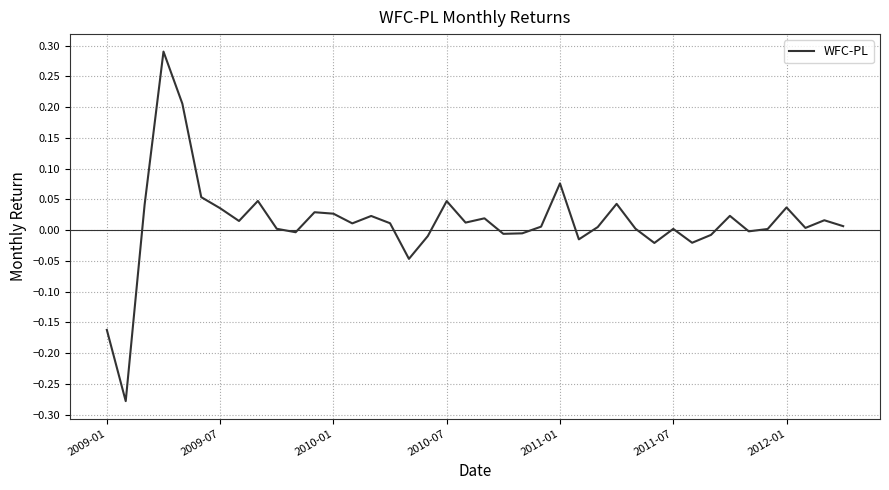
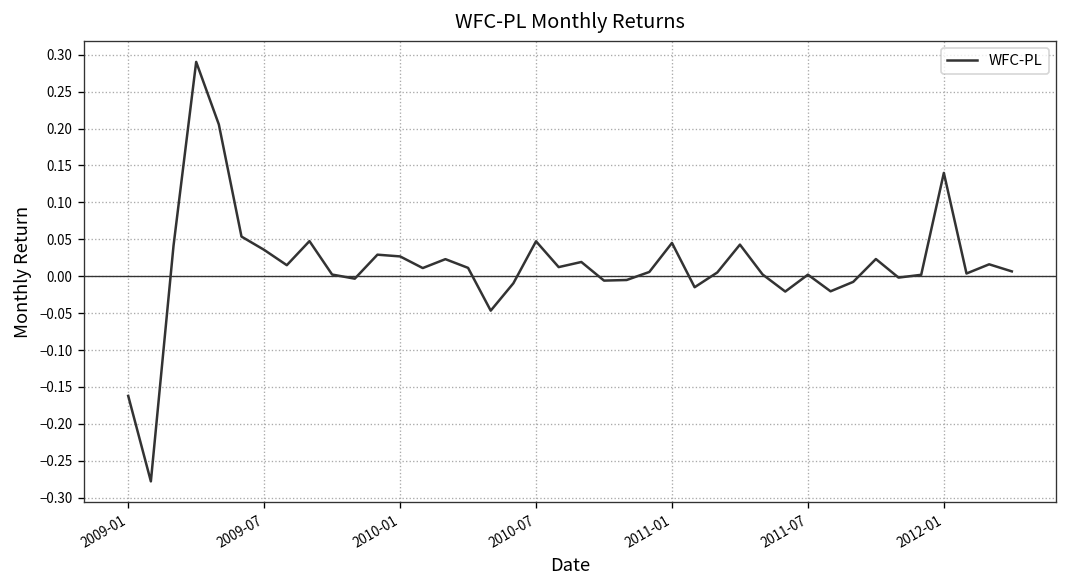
  {
    "2009-01": -0.16,
    "2009-07": 0.04,
    "2010-01": 0.03,
    "2010-07": 0.05,
-   "2011-01": 0.08,
+   "2011-01": 0.05,
    "2011-07": 0.00,
-   "2012-01": 0.04
+   "2012-01": 0.14
  }
